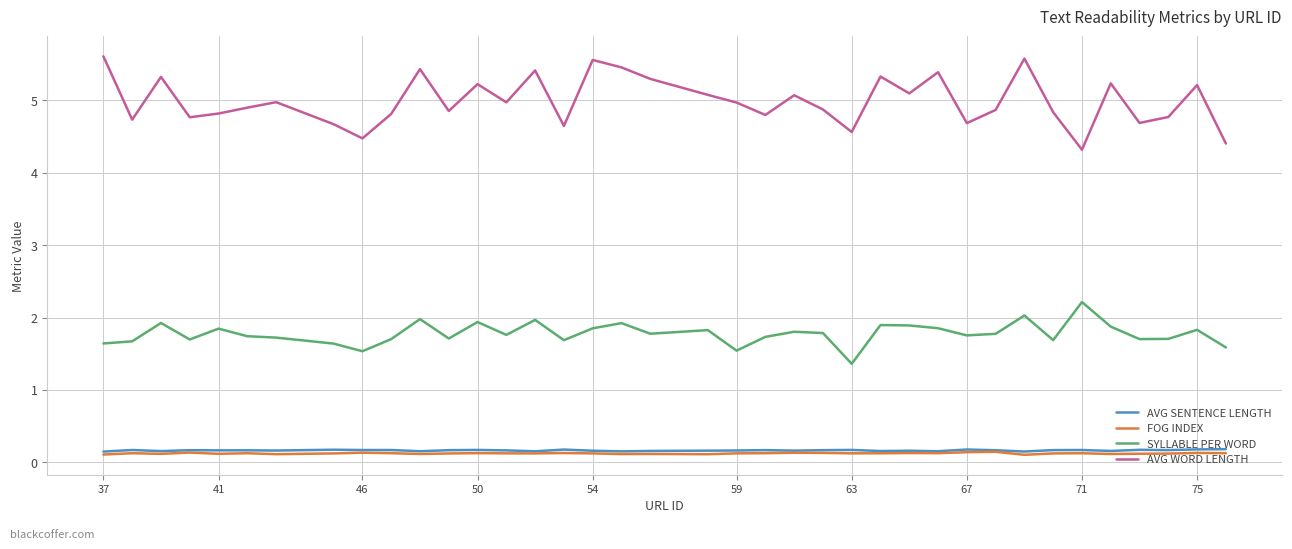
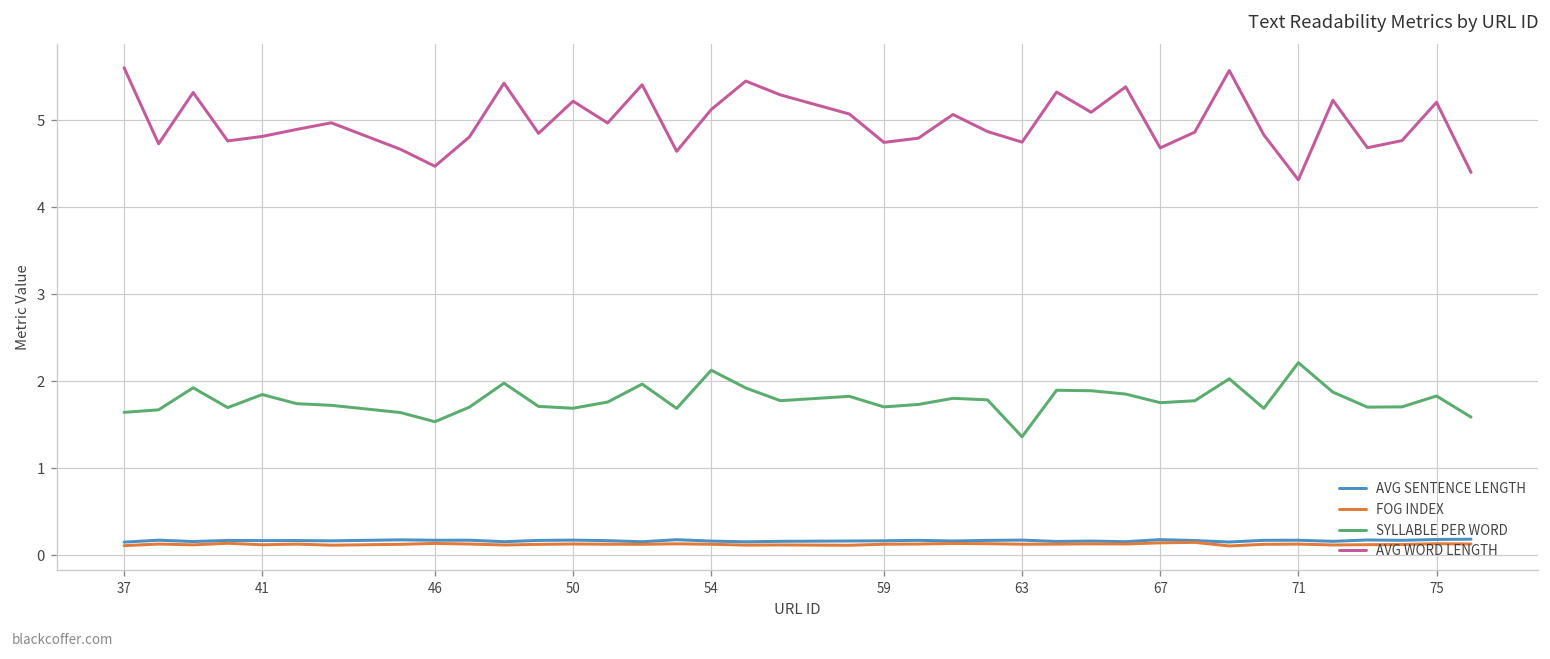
  {
    "AVG SENTENCE LENGTH": {
      "37": 0.1,
      "41": 0.2,
      "46": 0.2,
      "50": 0.2,
      "54": 0.2,
      "59": 0.2,
      "63": 0.2,
      "67": 0.2,
      "71": 0.2,
      "75": 0.2
    },
    "FOG INDEX": {
      "37": 0.1,
      "41": 0.1,
      "46": 0.1,
      "50": 0.1,
      "54": 0.1,
      "59": 0.1,
      "63": 0.1,
      "67": 0.1,
      "71": 0.1,
      "75": 0.1
    },
    "SYLLABLE PER WORD": {
      "37": 1.6,
      "41": 1.8,
      "46": 1.5,
-     "50": 1.9,
-     "54": 1.9,
-     "59": 1.5,
+     "50": 1.7,
+     "54": 2.1,
+     "59": 1.7,
      "63": 1.4,
      "67": 1.8,
      "71": 2.2,
      "75": 1.8
    },
    "AVG WORD LENGTH": {
      "37": 5.6,
      "41": 4.8,
      "46": 4.5,
      "50": 5.2,
-     "54": 5.6,
-     "59": 5.0,
-     "63": 4.6,
+     "54": 5.1,
+     "59": 4.7,
+     "63": 4.7,
      "67": 4.7,
      "71": 4.3,
      "75": 5.2
    }
  }
